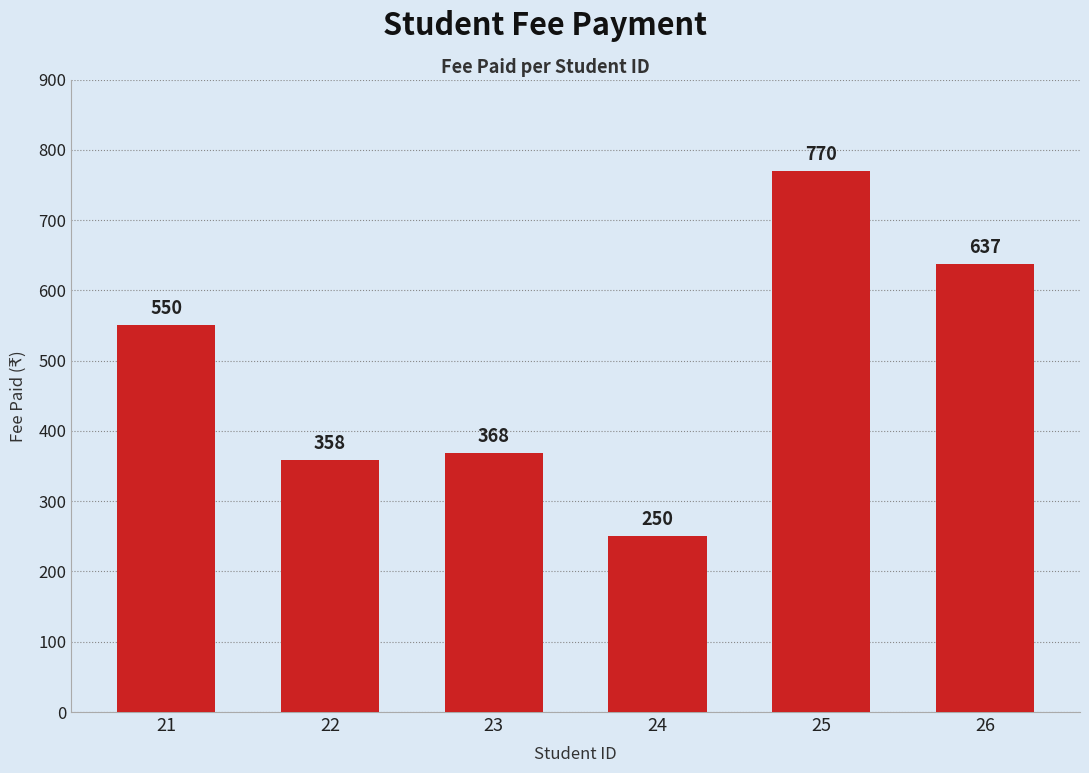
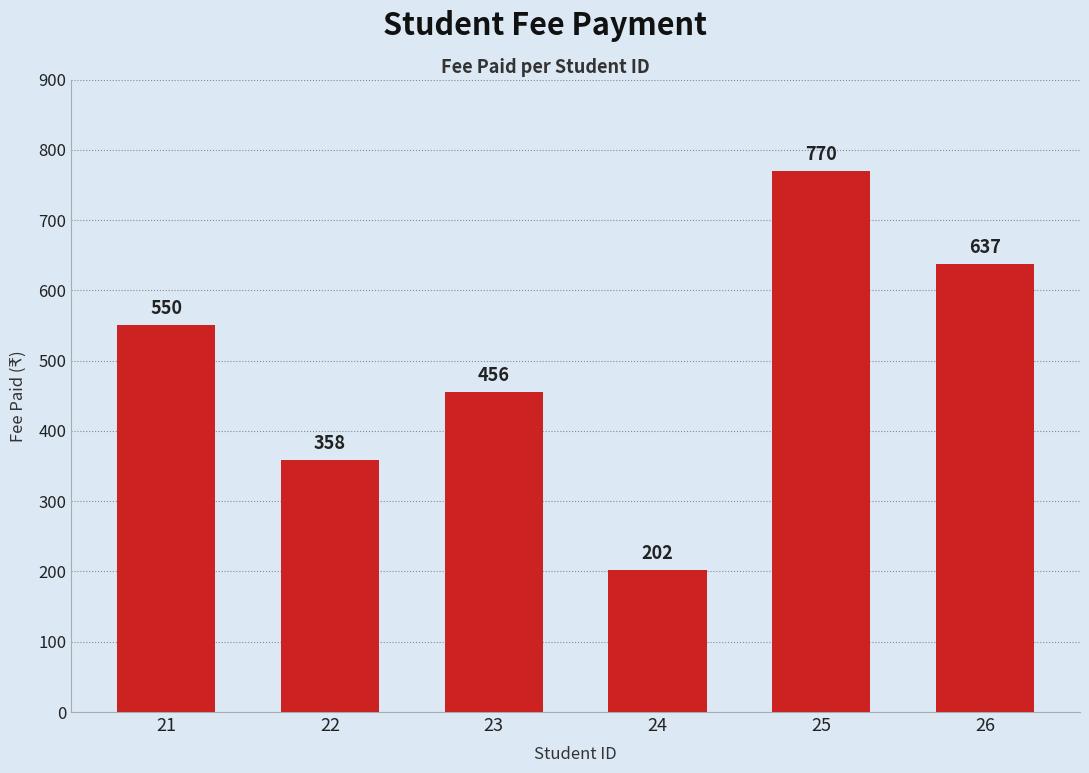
  {
    "21": 550,
    "22": 358,
-   "23": 368,
-   "24": 250,
+   "23": 456,
+   "24": 202,
    "25": 770,
    "26": 637
  }
